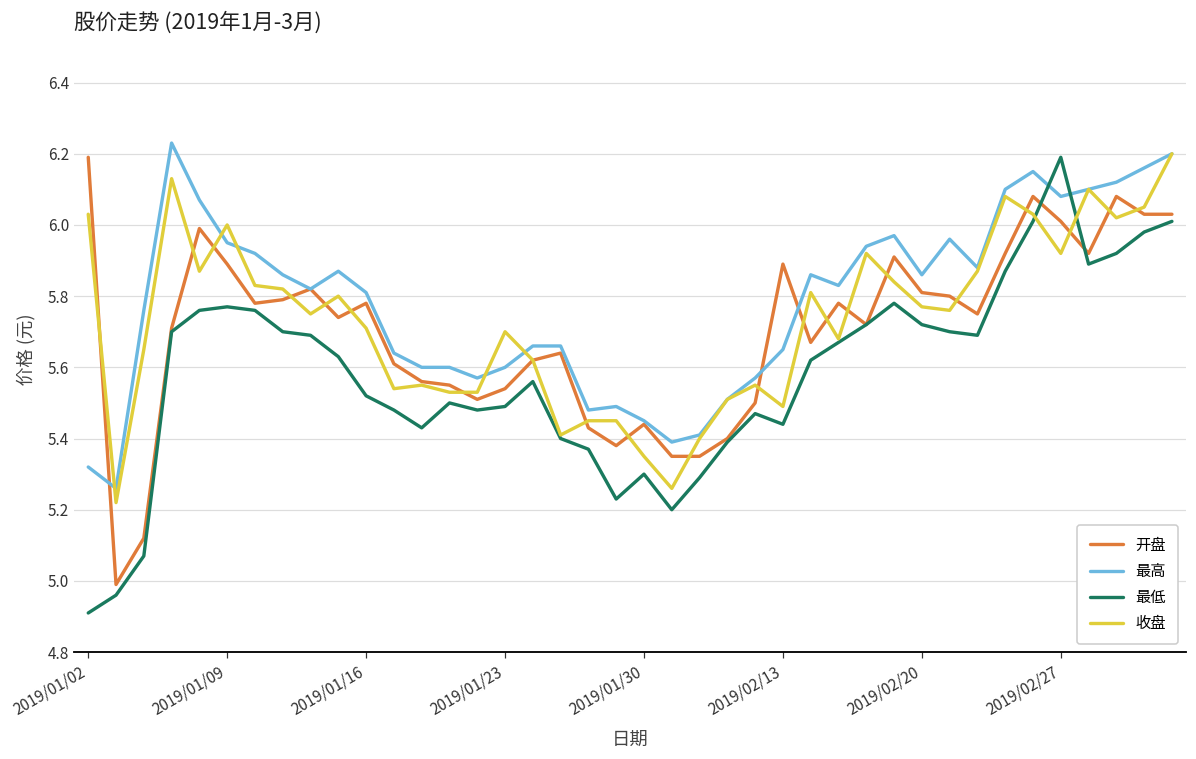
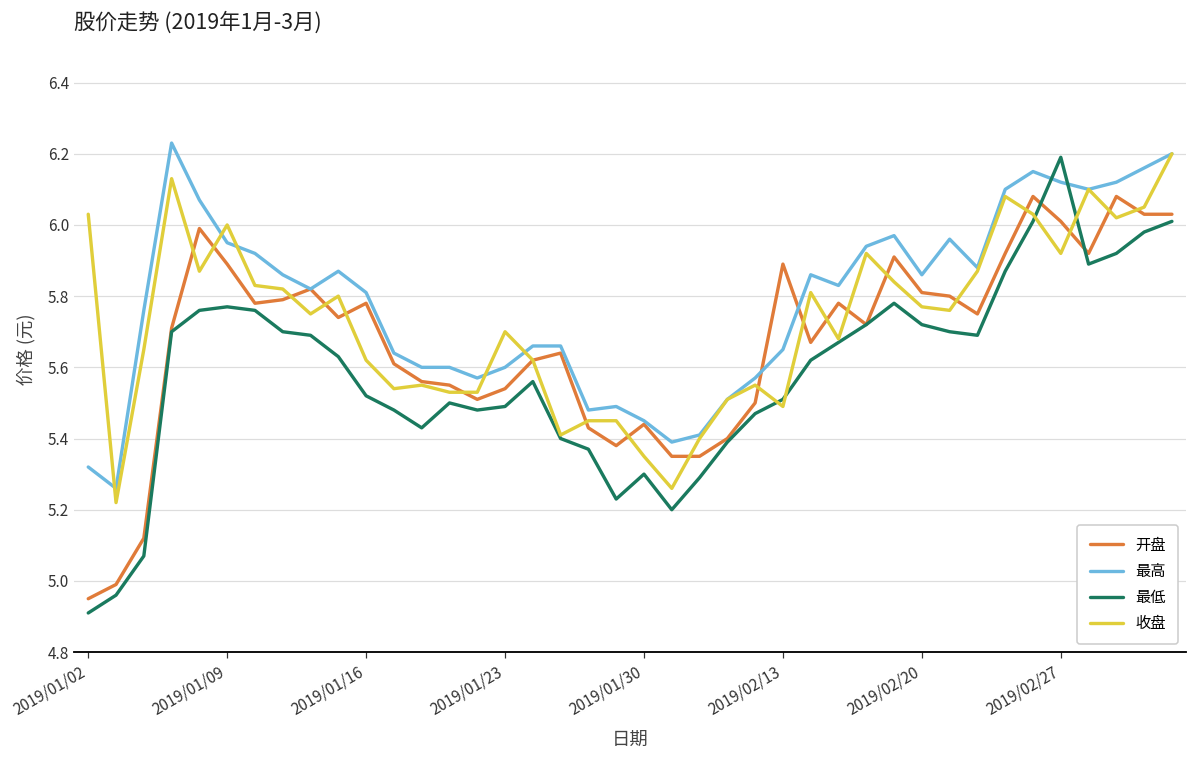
  {
    "开盘": {
-     "2019/01/02": 6.19,
+     "2019/01/02": 4.95,
      "2019/01/09": 5.89,
      "2019/01/16": 5.78,
      "2019/01/23": 5.54,
      "2019/01/30": 5.44,
      "2019/02/13": 5.89,
      "2019/02/20": 5.81,
      "2019/02/27": 6.01
    },
    "最高": {
      "2019/01/02": 5.32,
      "2019/01/09": 5.95,
      "2019/01/16": 5.81,
      "2019/01/23": 5.60,
      "2019/01/30": 5.45,
      "2019/02/13": 5.65,
      "2019/02/20": 5.86,
-     "2019/02/27": 6.08
+     "2019/02/27": 6.12
    },
    "最低": {
      "2019/01/02": 4.91,
      "2019/01/09": 5.77,
      "2019/01/16": 5.52,
      "2019/01/23": 5.49,
      "2019/01/30": 5.30,
-     "2019/02/13": 5.44,
+     "2019/02/13": 5.51,
      "2019/02/20": 5.72,
      "2019/02/27": 6.19
    },
    "收盘": {
      "2019/01/02": 6.03,
      "2019/01/09": 6.00,
-     "2019/01/16": 5.71,
+     "2019/01/16": 5.62,
      "2019/01/23": 5.70,
      "2019/01/30": 5.35,
      "2019/02/13": 5.49,
      "2019/02/20": 5.77,
      "2019/02/27": 5.92
    }
  }
